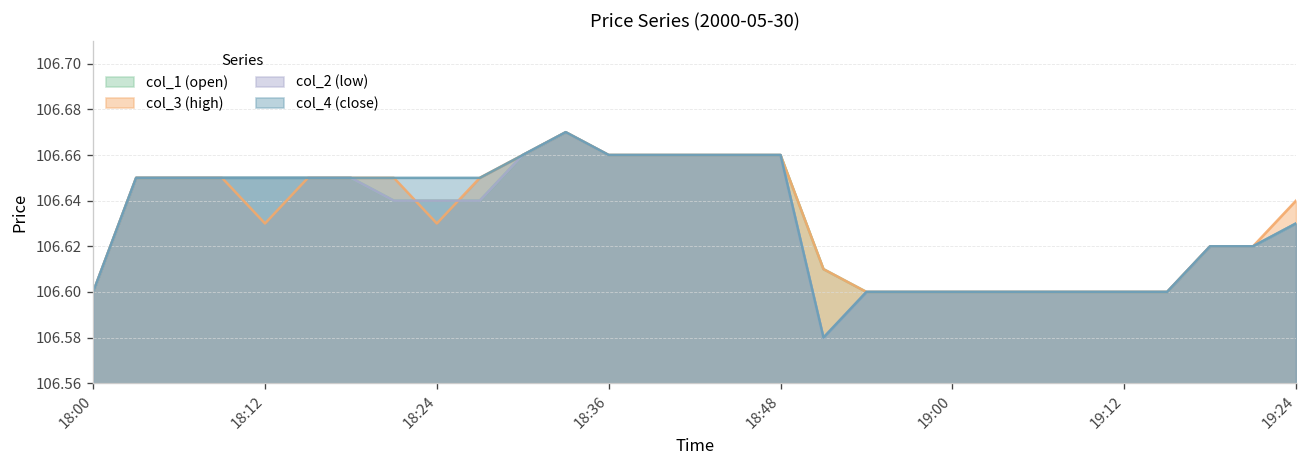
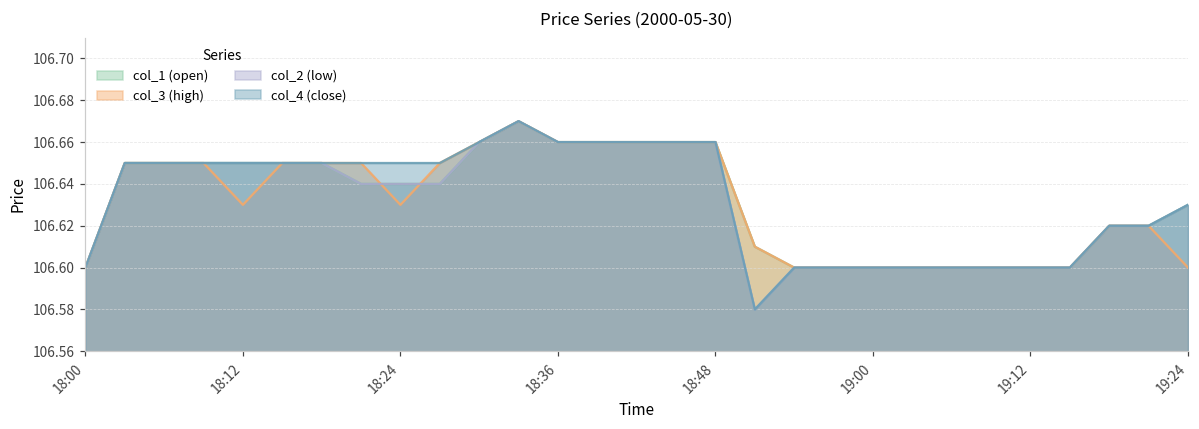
  {
    "col_3 (high)": {
      "18:12": 106.63,
      "18:24": 106.63,
-     "19:24": 106.64
+     "19:24": 106.60
    }
  }
